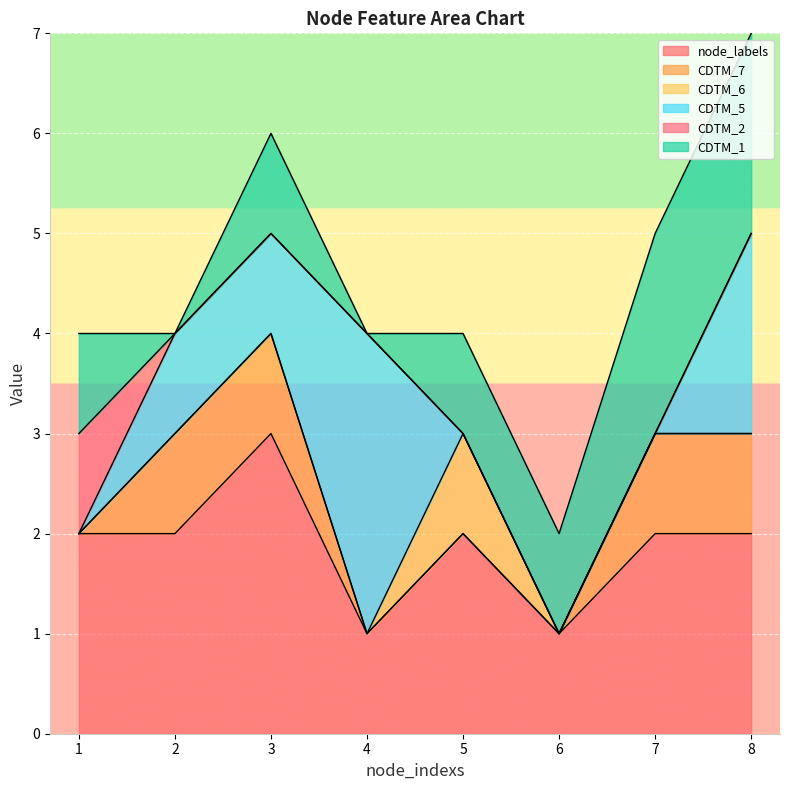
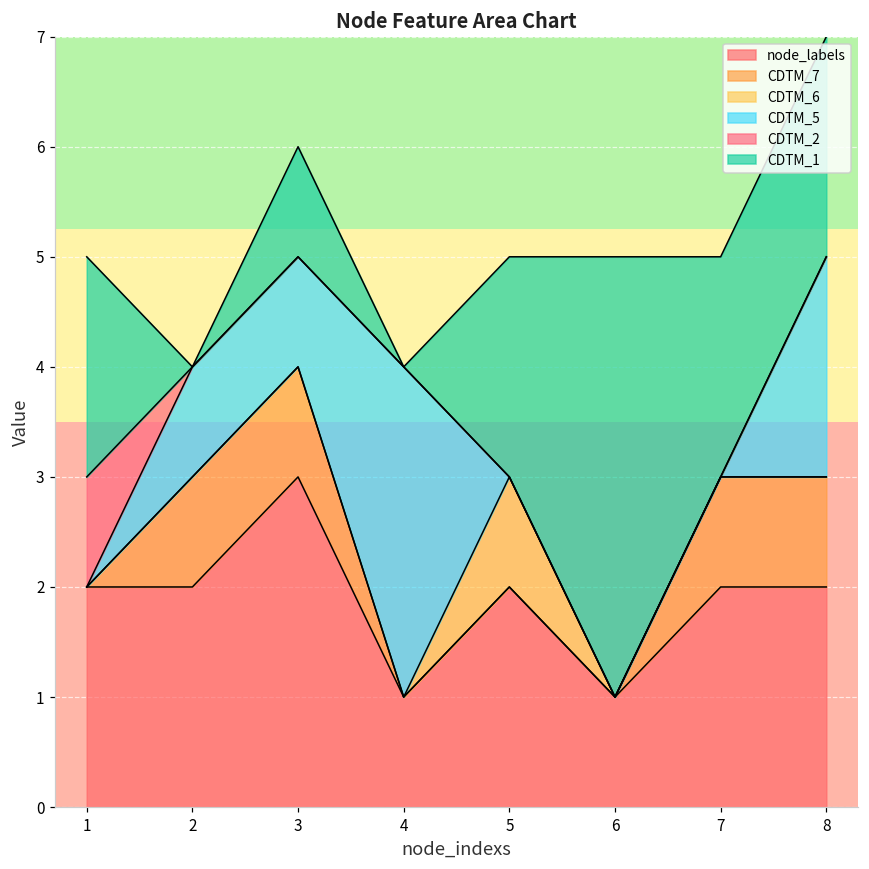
  {
    "CDTM_1": {
-     "1": 1,
+     "1": 2,
      "3": 6,
-     "5": 1,
-     "6": 1,
+     "5": 2,
+     "6": 4,
      "7": 5,
      "8": 7
    }
  }
